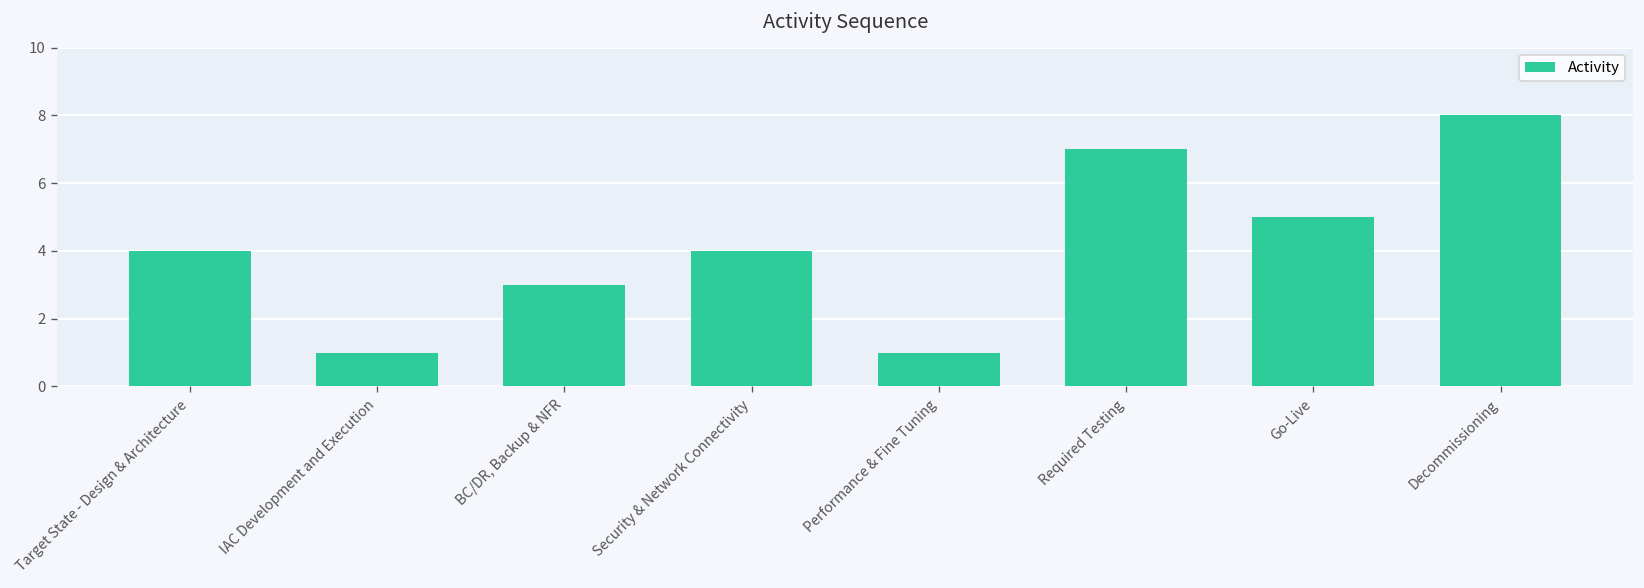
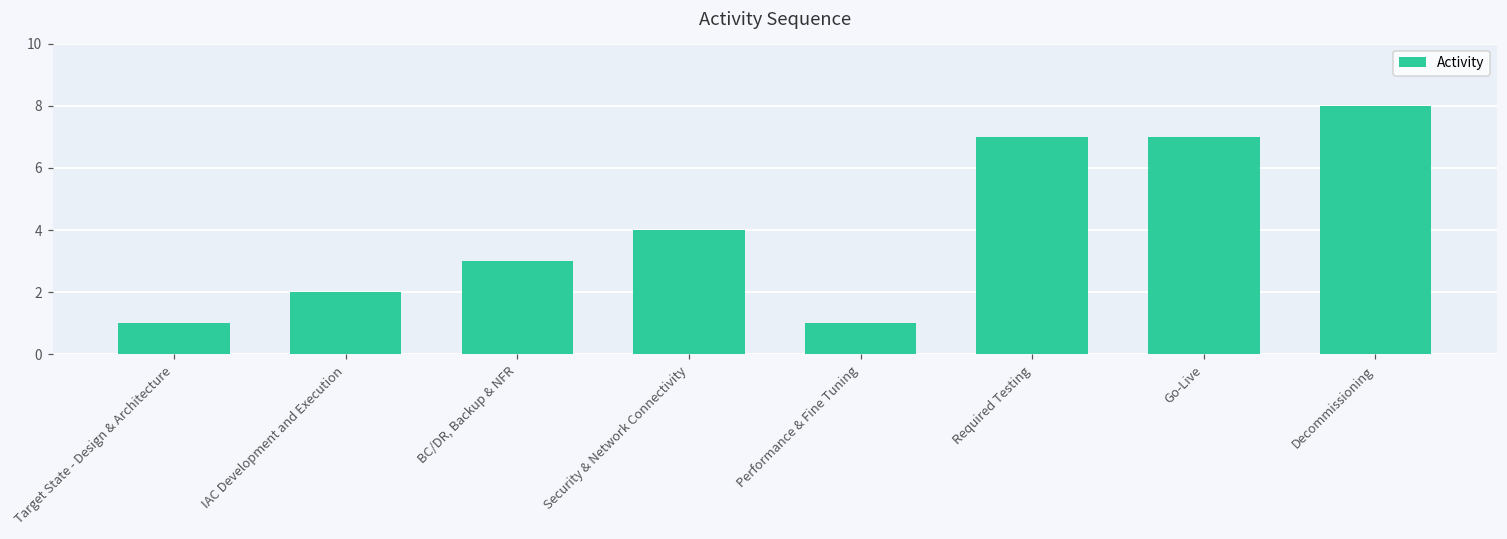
  {
-   "Target State - Design & Architecture": 4,
-   "IAC Development and Execution": 1,
+   "Target State - Design & Architecture": 1,
+   "IAC Development and Execution": 2,
    "BC/DR, Backup & NFR": 3,
    "Security & Network Connectivity": 4,
    "Performance & Fine Tuning": 1,
    "Required Testing": 7,
-   "Go-Live": 5,
+   "Go-Live": 7,
    "Decommissioning": 8
  }
